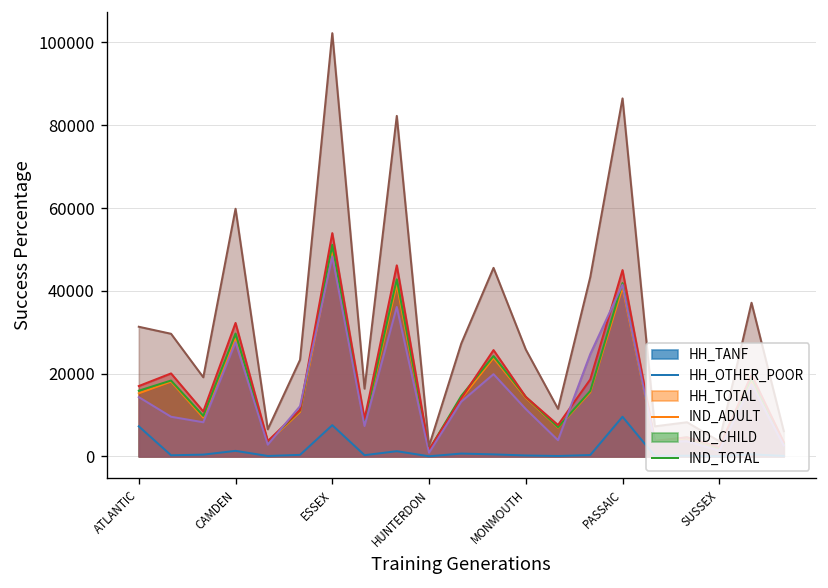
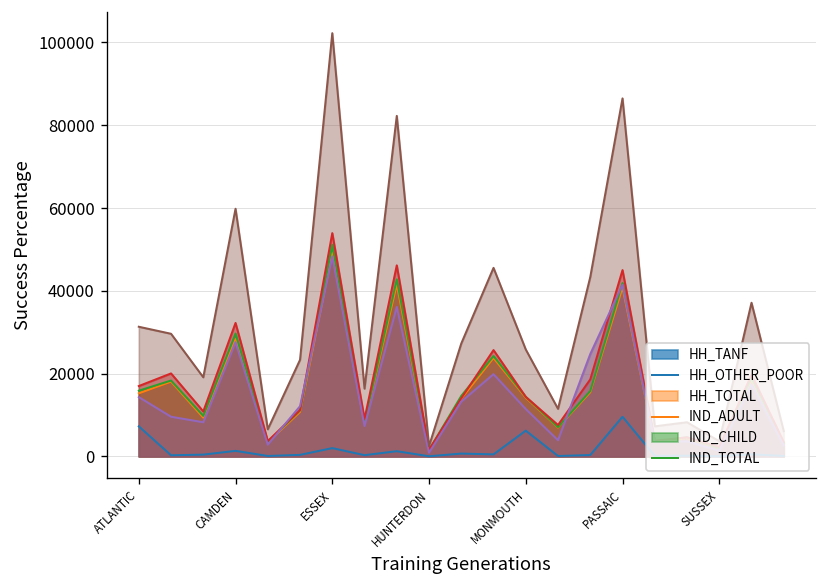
  {
    "HH_TANF": {
      "ATLANTIC": 7000,
      "CAMDEN": 1000,
-     "ESSEX": 8000,
+     "ESSEX": 2000,
      "HUNTERDON": 0,
-     "MONMOUTH": 0,
+     "MONMOUTH": 6000,
      "PASSAIC": 10000
    }
  }
